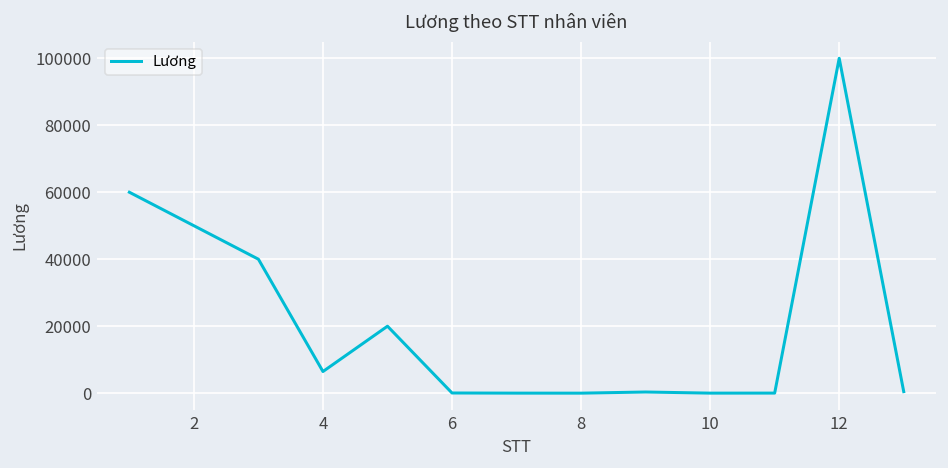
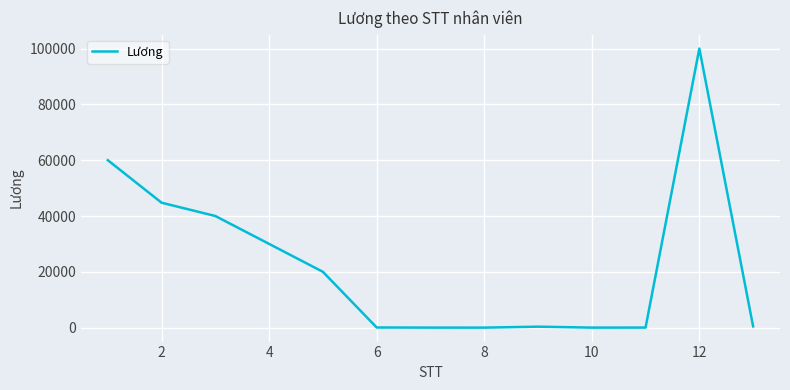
  {
-   "2": 50000,
-   "4": 6000,
+   "2": 45000,
+   "4": 30000,
    "6": 0,
    "8": 0,
    "10": 0,
    "12": 100000
  }
